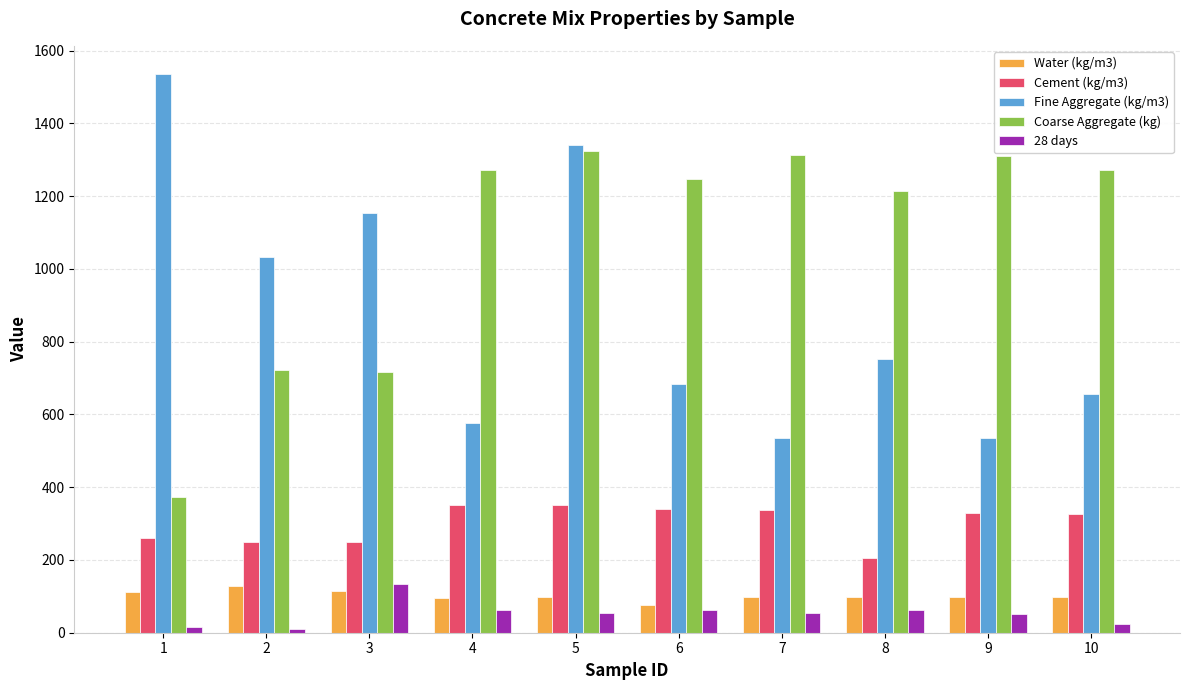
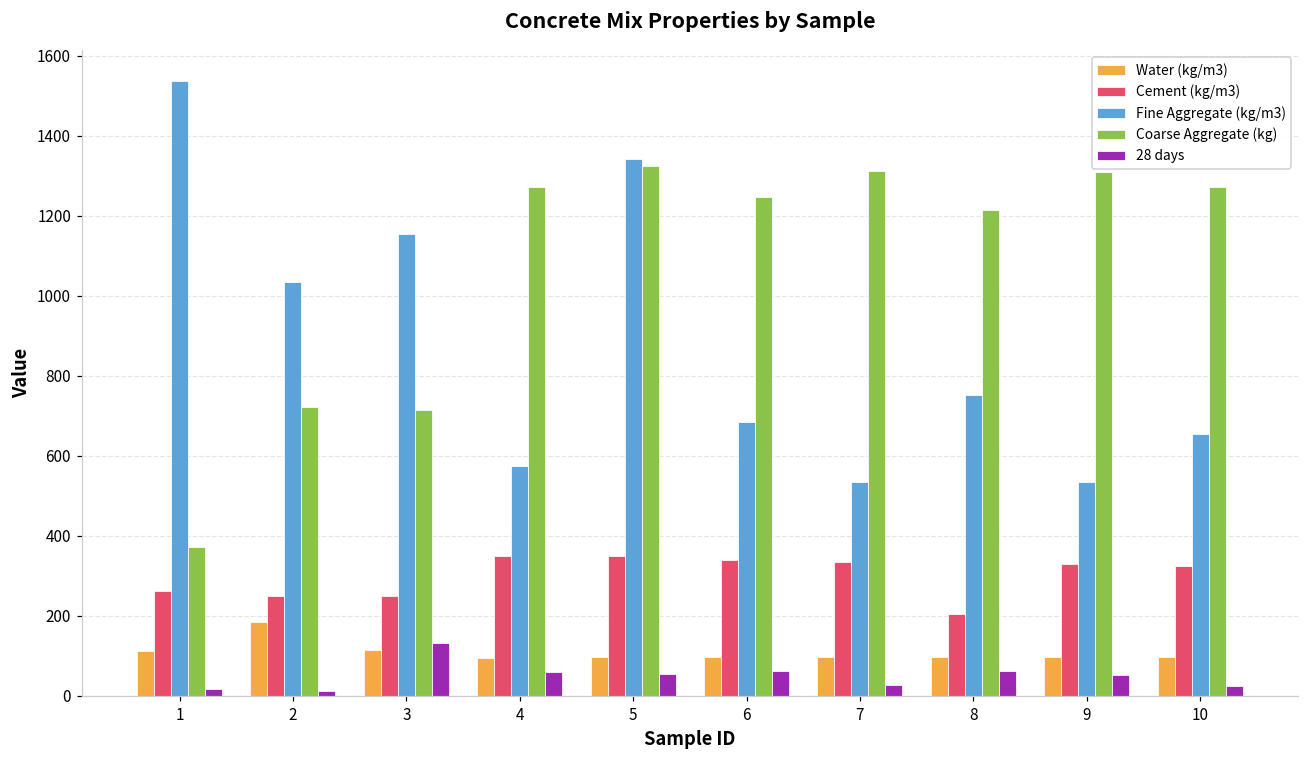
  {
    "Water (kg/m3)": {
      "1": 110,
-     "2": 130,
+     "2": 180,
      "3": 110,
      "4": 100,
      "5": 100,
-     "6": 80,
+     "6": 100,
      "7": 100,
      "8": 100,
      "9": 100,
      "10": 100
    },
    "Cement (kg/m3)": {
      "1": 260,
      "2": 250,
      "3": 250,
      "4": 350,
      "5": 350,
      "6": 340,
      "7": 340,
      "8": 210,
      "9": 330,
      "10": 330
    },
    "Fine Aggregate (kg/m3)": {
      "1": 1540,
      "2": 1030,
      "3": 1150,
      "4": 580,
      "5": 1340,
      "6": 680,
      "7": 540,
      "8": 750,
      "9": 540,
      "10": 660
    },
    "Coarse Aggregate (kg)": {
      "1": 370,
      "2": 720,
      "3": 720,
      "4": 1270,
      "5": 1330,
      "6": 1250,
      "7": 1310,
      "8": 1210,
      "9": 1310,
      "10": 1270
    },
    "28 days": {
      "1": 20,
      "2": 10,
      "3": 130,
      "4": 60,
      "5": 50,
      "6": 60,
-     "7": 50,
+     "7": 30,
      "8": 60,
      "9": 50,
      "10": 20
    }
  }
